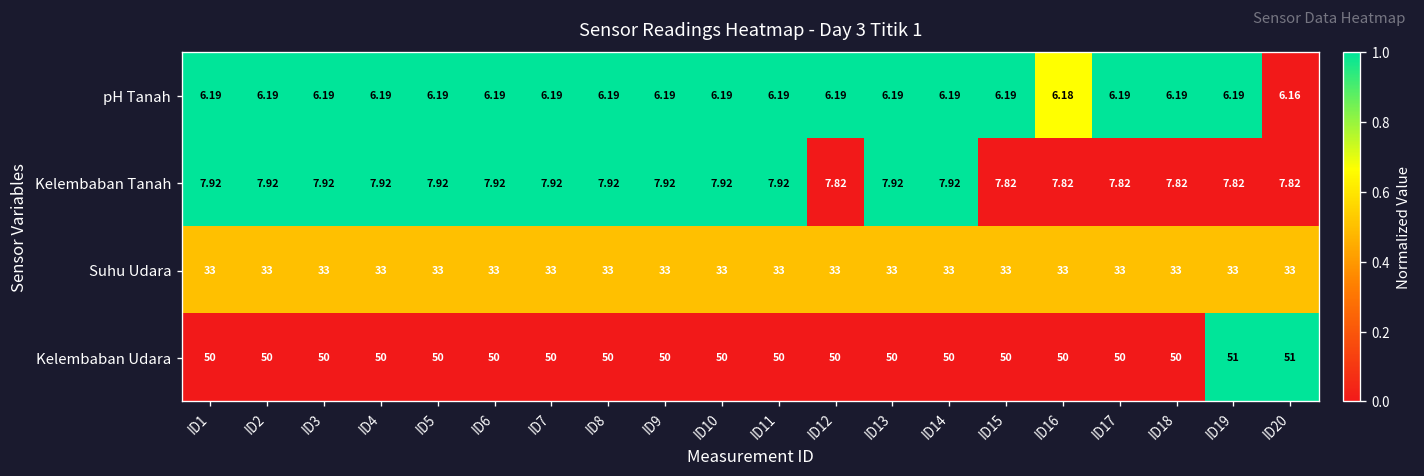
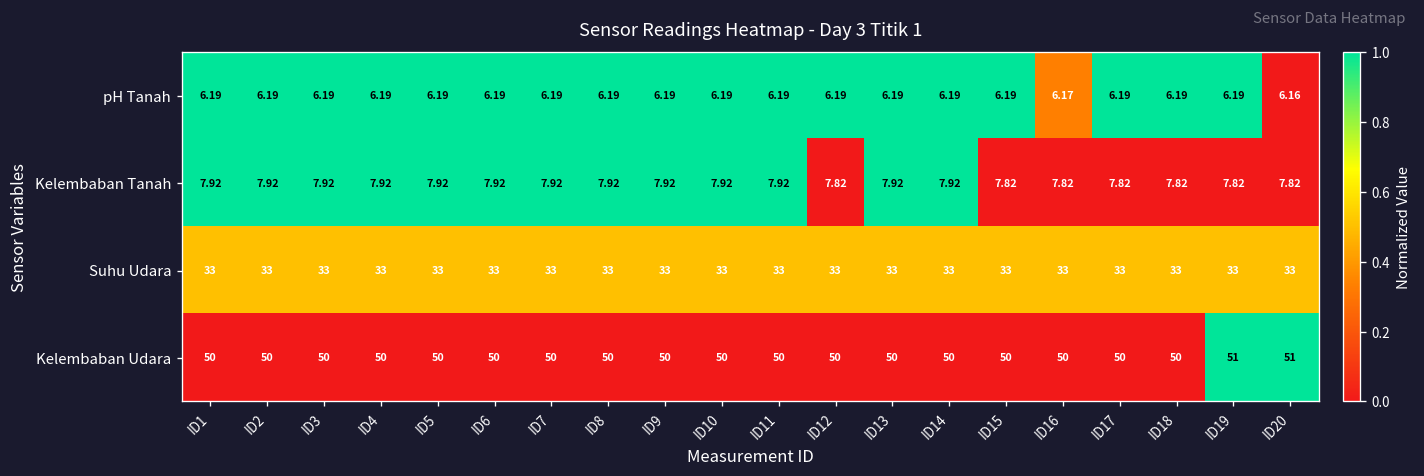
  {
    "pH Tanah": {
      "ID1": 6.19,
      "ID2": 6.19,
      "ID3": 6.19,
      "ID4": 6.19,
      "ID5": 6.19,
      "ID6": 6.19,
      "ID7": 6.19,
      "ID8": 6.19,
      "ID9": 6.19,
      "ID10": 6.19,
      "ID11": 6.19,
      "ID12": 6.19,
      "ID13": 6.19,
      "ID14": 6.19,
      "ID15": 6.19,
-     "ID16": 6.18,
+     "ID16": 6.17,
      "ID17": 6.19,
      "ID18": 6.19,
      "ID19": 6.19,
      "ID20": 6.16
    },
    "Kelembaban Tanah": {
      "ID1": 7.92,
      "ID2": 7.92,
      "ID3": 7.92,
      "ID4": 7.92,
      "ID5": 7.92,
      "ID6": 7.92,
      "ID7": 7.92,
      "ID8": 7.92,
      "ID9": 7.92,
      "ID10": 7.92,
      "ID11": 7.92,
      "ID12": 7.82,
      "ID13": 7.92,
      "ID14": 7.92,
      "ID15": 7.82,
      "ID16": 7.82,
      "ID17": 7.82,
      "ID18": 7.82,
      "ID19": 7.82,
      "ID20": 7.82
    },
    "Suhu Udara": {
      "ID1": 33,
      "ID2": 33,
      "ID3": 33,
      "ID4": 33,
      "ID5": 33,
      "ID6": 33,
      "ID7": 33,
      "ID8": 33,
      "ID9": 33,
      "ID10": 33,
      "ID11": 33,
      "ID12": 33,
      "ID13": 33,
      "ID14": 33,
      "ID15": 33,
      "ID16": 33,
      "ID17": 33,
      "ID18": 33,
      "ID19": 33,
      "ID20": 33
    },
    "Kelembaban Udara": {
      "ID1": 50,
      "ID2": 50,
      "ID3": 50,
      "ID4": 50,
      "ID5": 50,
      "ID6": 50,
      "ID7": 50,
      "ID8": 50,
      "ID9": 50,
      "ID10": 50,
      "ID11": 50,
      "ID12": 50,
      "ID13": 50,
      "ID14": 50,
      "ID15": 50,
      "ID16": 50,
      "ID17": 50,
      "ID18": 50,
      "ID19": 51,
      "ID20": 51
    }
  }
